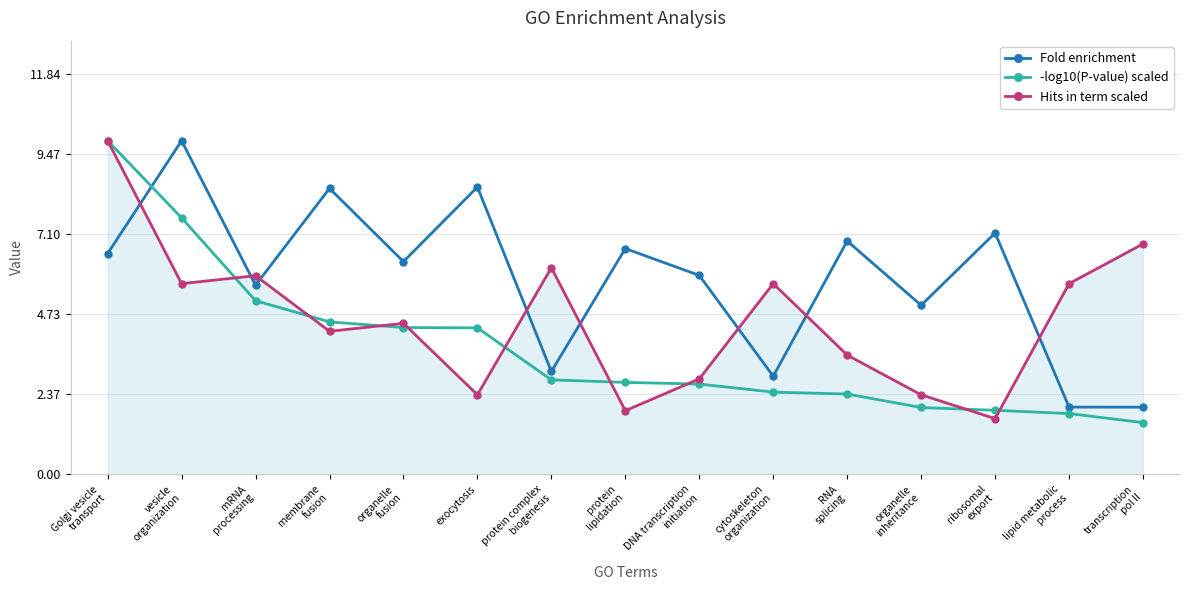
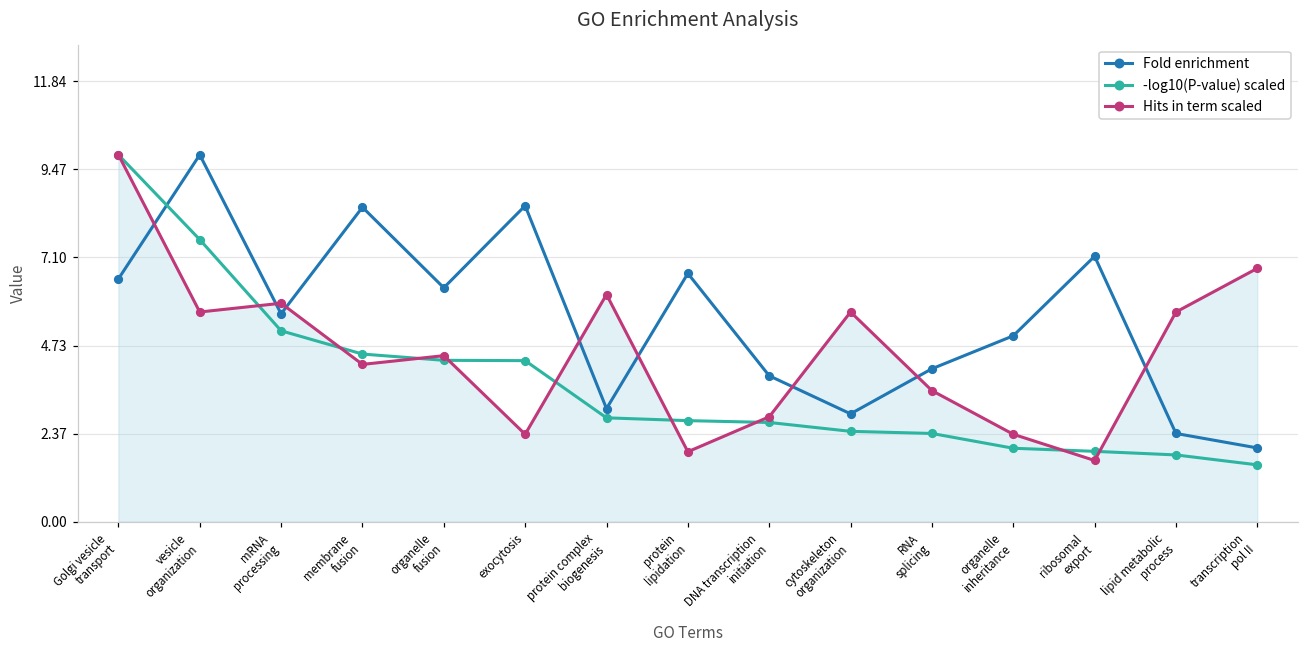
  {
    "Fold enrichment": {
      "Golgi vesicle transport": 6.5,
      "vesicle organization": 9.9,
      "mRNA processing": 5.6,
      "membrane fusion": 8.5,
      "organelle fusion": 6.3,
      "exocytosis": 8.5,
      "protein complex biogenesis": 3.0,
      "protein lipidation": 6.7,
-     "DNA transcription initiation": 5.9,
+     "DNA transcription initiation": 3.9,
      "cytoskeleton organization": 2.9,
-     "RNA splicing": 6.9,
+     "RNA splicing": 4.1,
      "organelle inheritance": 5.0,
      "ribosomal export": 7.1,
-     "lipid metabolic process": 2.0,
+     "lipid metabolic process": 2.4,
      "transcription pol II": 2.0
    },
    "-log10(P-value) scaled": {
      "vesicle organization": 7.6,
      "mRNA processing": 5.1,
      "membrane fusion": 4.5,
      "organelle fusion": 4.3,
      "exocytosis": 4.3,
      "protein complex biogenesis": 2.8,
      "protein lipidation": 2.7,
      "DNA transcription initiation": 2.7,
      "cytoskeleton organization": 2.4,
      "RNA splicing": 2.4,
      "organelle inheritance": 2.0,
      "ribosomal export": 1.9,
      "lipid metabolic process": 1.8,
      "transcription pol II": 1.5
    },
    "Hits in term scaled": {
      "vesicle organization": 5.6,
      "mRNA processing": 5.9,
      "membrane fusion": 4.2,
      "organelle fusion": 4.5,
      "exocytosis": 2.3,
      "protein complex biogenesis": 6.1,
      "protein lipidation": 1.9,
      "DNA transcription initiation": 2.8,
      "cytoskeleton organization": 5.6,
      "RNA splicing": 3.5,
      "organelle inheritance": 2.3,
      "ribosomal export": 1.6,
      "lipid metabolic process": 5.6,
      "transcription pol II": 6.8
    }
  }
